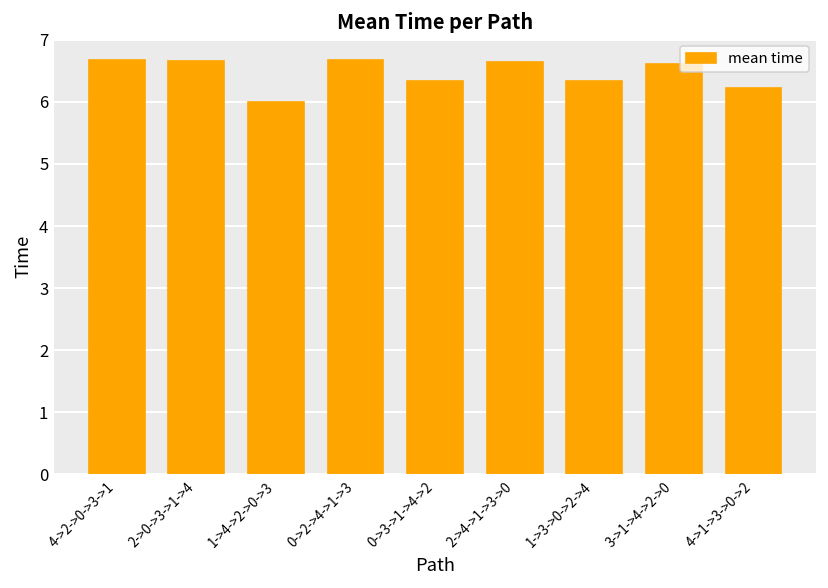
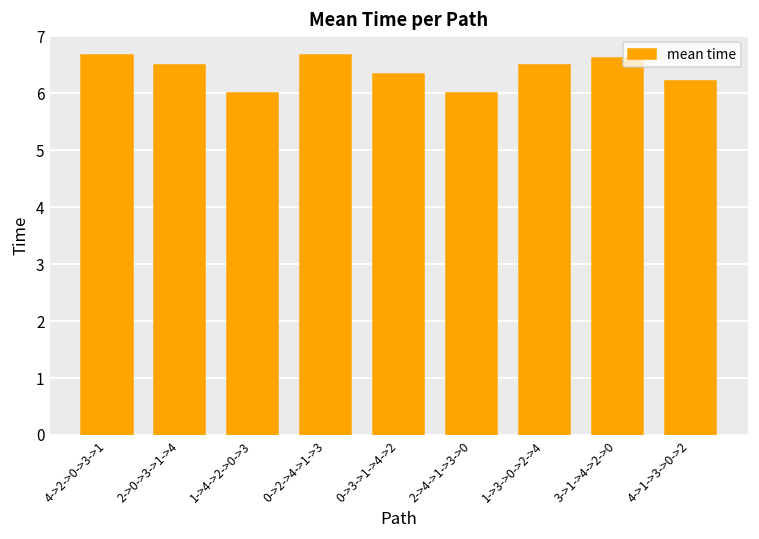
  {
    "4->2->0->3->1": 6.7,
-   "2->0->3->1->4": 6.7,
+   "2->0->3->1->4": 6.5,
    "1->4->2->0->3": 6.0,
    "0->2->4->1->3": 6.7,
    "0->3->1->4->2": 6.3,
-   "2->4->1->3->0": 6.6,
-   "1->3->0->2->4": 6.3,
+   "2->4->1->3->0": 6.0,
+   "1->3->0->2->4": 6.5,
    "3->1->4->2->0": 6.6,
    "4->1->3->0->2": 6.2
  }
